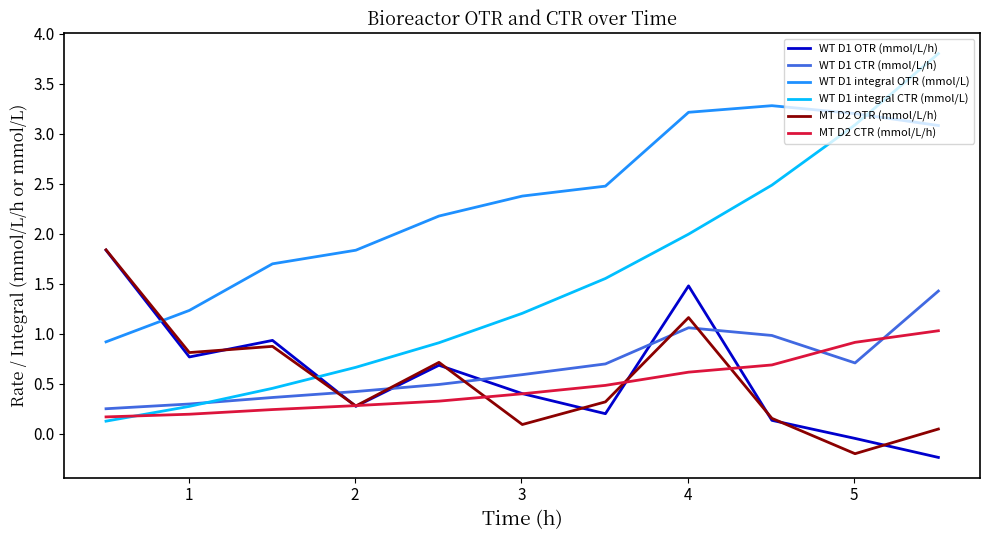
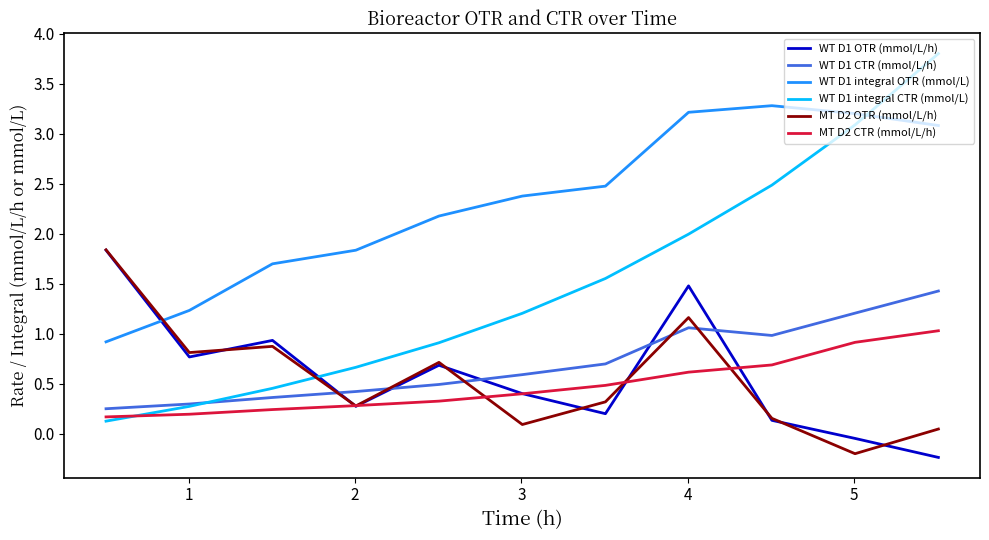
  {
    "WT D1 OTR (mmol/L/h)": {
      "1": 0.8,
      "4": 1.5,
      "5": 0.0
    },
    "WT D1 CTR (mmol/L/h)": {
      "2": 0.4,
      "3": 0.6,
      "4": 1.1,
-     "5": 0.7
+     "5": 1.2
    },
    "MT D2 OTR (mmol/L/h)": {
      "1": 0.8,
      "3": 0.1,
      "4": 1.2,
      "5": -0.2
    },
    "MT D2 CTR (mmol/L/h)": {
      "1": 0.2,
      "4": 0.6,
      "5": 0.9
    }
  }
